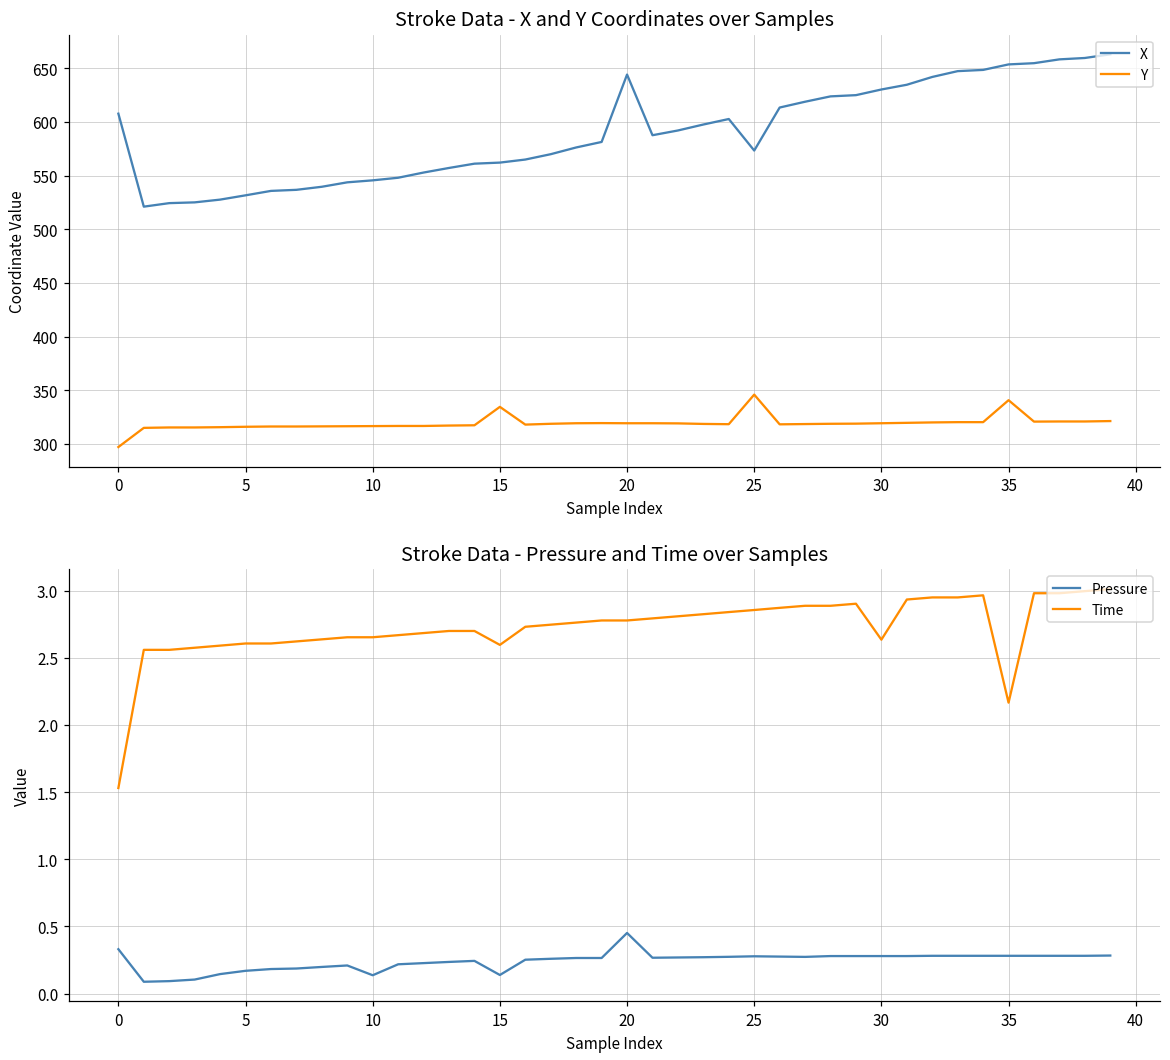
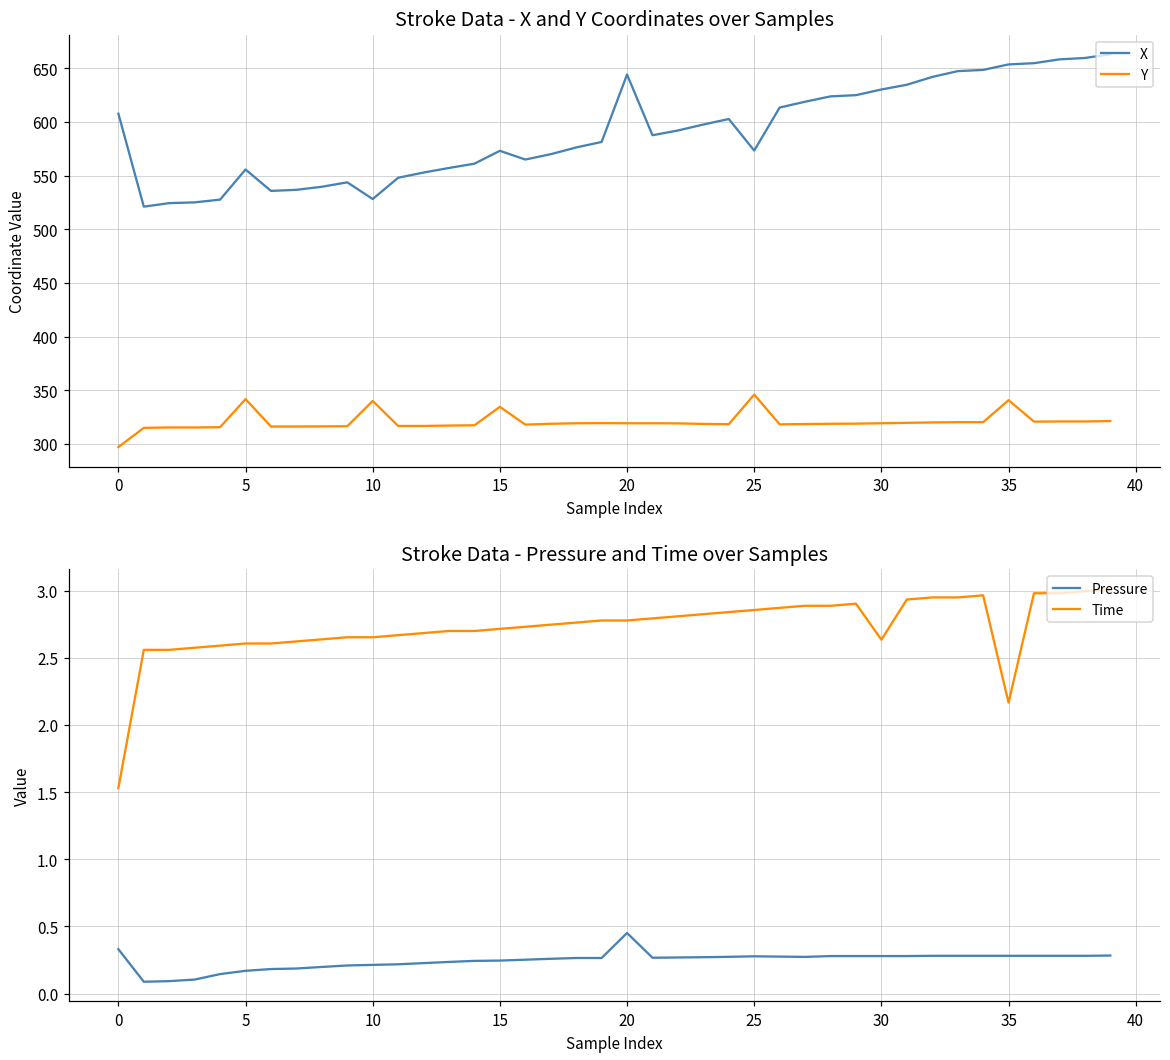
  {
    "Stroke Data - X and Y Coordinates over Samples": {
      "X": {
        "0": 610,
-       "5": 530,
-       "10": 550,
-       "15": 560,
+       "5": 560,
+       "10": 530,
+       "15": 570,
        "20": 640,
        "25": 570,
        "30": 630,
        "35": 650
      },
      "Y": {
        "0": 300,
-       "5": 320,
-       "10": 320,
+       "5": 340,
+       "10": 340,
        "15": 330,
        "20": 320,
        "25": 350,
        "30": 320,
        "35": 340
      }
    },
    "Stroke Data - Pressure and Time over Samples": {
      "Pressure": {
        "0": 0.33,
        "5": 0.17,
-       "10": 0.14,
-       "15": 0.14,
+       "10": 0.21,
+       "15": 0.25,
        "20": 0.45,
        "25": 0.28,
        "30": 0.28,
        "35": 0.28
      },
      "Time": {
        "0": 1.53,
        "5": 2.61,
        "10": 2.65,
-       "15": 2.60,
+       "15": 2.72,
        "20": 2.78,
        "25": 2.86,
        "30": 2.64,
        "35": 2.17
      }
    }
  }
